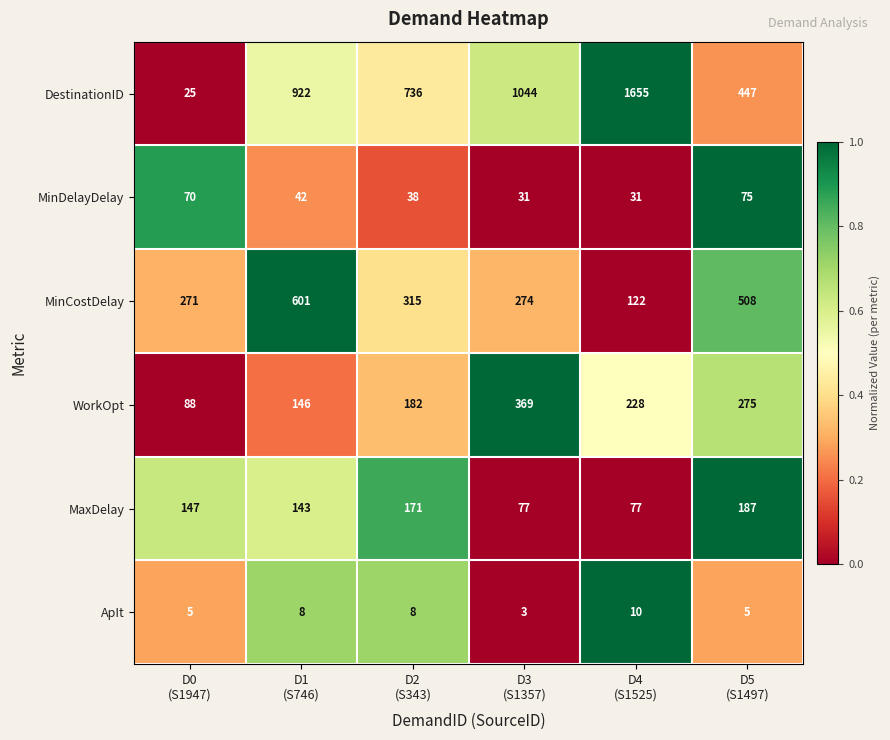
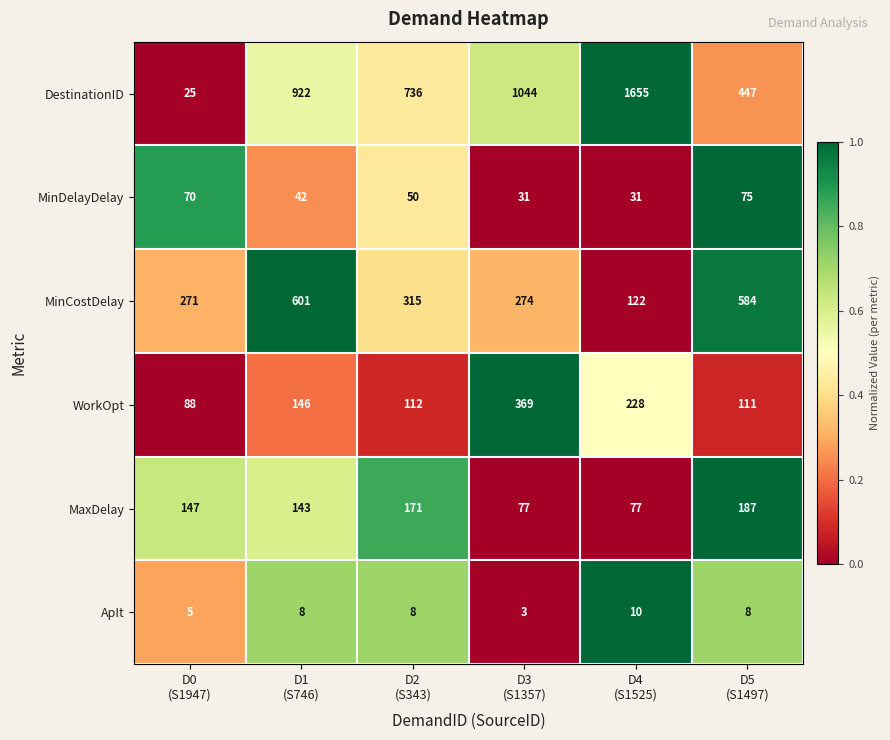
  {
    "DestinationID": {
      "D0 (S1947)": 25,
      "D1 (S746)": 922,
      "D2 (S343)": 736,
      "D3 (S1357)": 1044,
      "D4 (S1525)": 1655,
      "D5 (S1497)": 447
    },
    "MinDelayDelay": {
      "D0 (S1947)": 70,
      "D1 (S746)": 42,
-     "D2 (S343)": 38,
+     "D2 (S343)": 50,
      "D3 (S1357)": 31,
      "D4 (S1525)": 31,
      "D5 (S1497)": 75
    },
    "MinCostDelay": {
      "D0 (S1947)": 271,
      "D1 (S746)": 601,
      "D2 (S343)": 315,
      "D3 (S1357)": 274,
      "D4 (S1525)": 122,
-     "D5 (S1497)": 508
+     "D5 (S1497)": 584
    },
    "WorkOpt": {
      "D0 (S1947)": 88,
      "D1 (S746)": 146,
-     "D2 (S343)": 182,
+     "D2 (S343)": 112,
      "D3 (S1357)": 369,
      "D4 (S1525)": 228,
-     "D5 (S1497)": 275
+     "D5 (S1497)": 111
    },
    "MaxDelay": {
      "D0 (S1947)": 147,
      "D1 (S746)": 143,
      "D2 (S343)": 171,
      "D3 (S1357)": 77,
      "D4 (S1525)": 77,
      "D5 (S1497)": 187
    },
    "ApIt": {
      "D0 (S1947)": 5,
      "D1 (S746)": 8,
      "D2 (S343)": 8,
      "D3 (S1357)": 3,
      "D4 (S1525)": 10,
-     "D5 (S1497)": 5
+     "D5 (S1497)": 8
    }
  }
